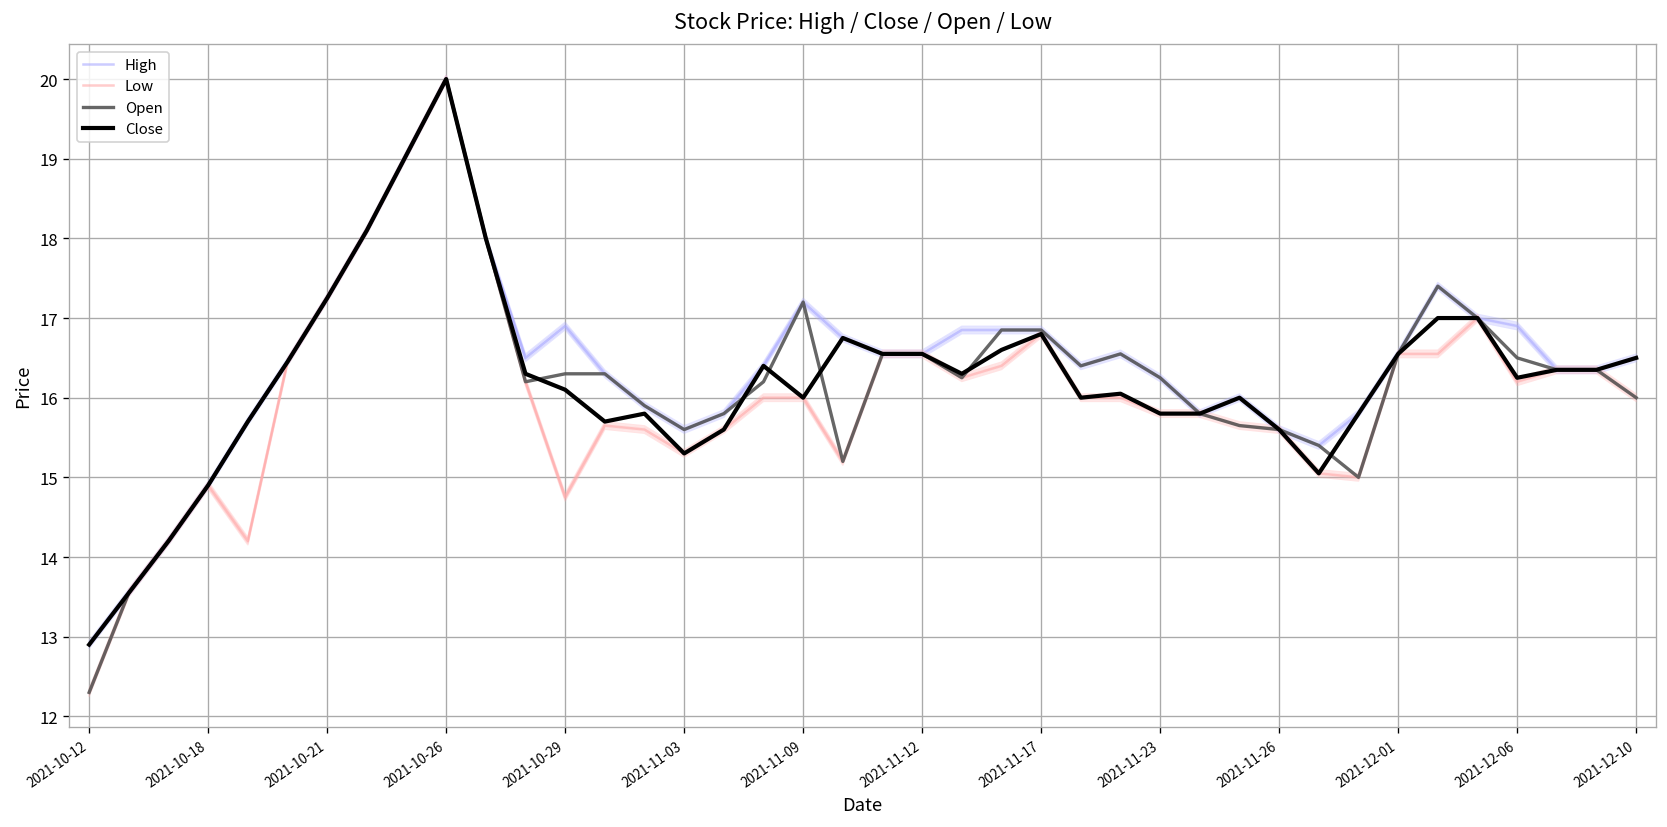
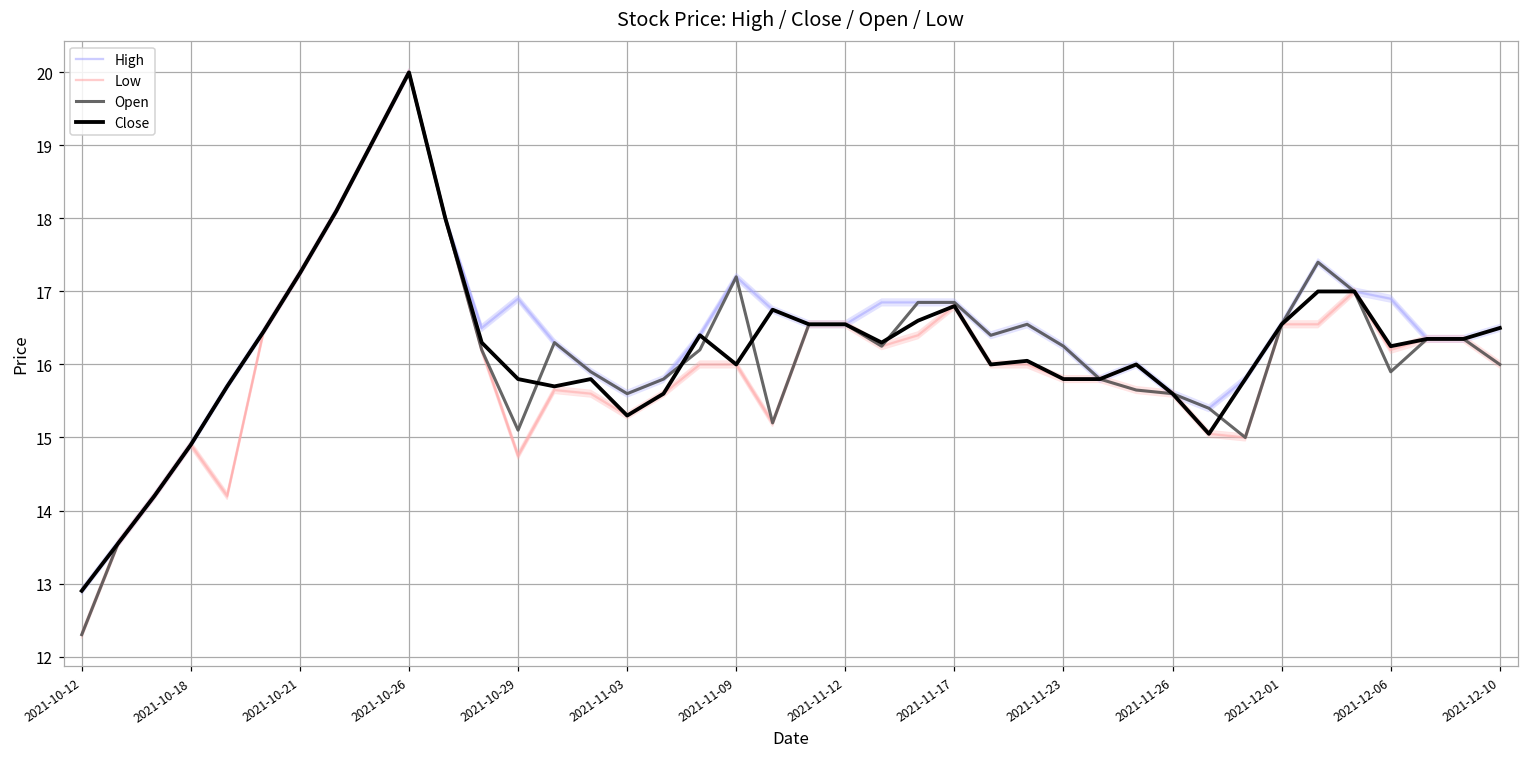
  {
    "Open": {
-     "2021-10-29": 16.3,
-     "2021-12-06": 16.5
+     "2021-10-29": 15.1,
+     "2021-12-06": 15.9
    },
    "Close": {
-     "2021-10-29": 16.1
+     "2021-10-29": 15.8
    }
  }
